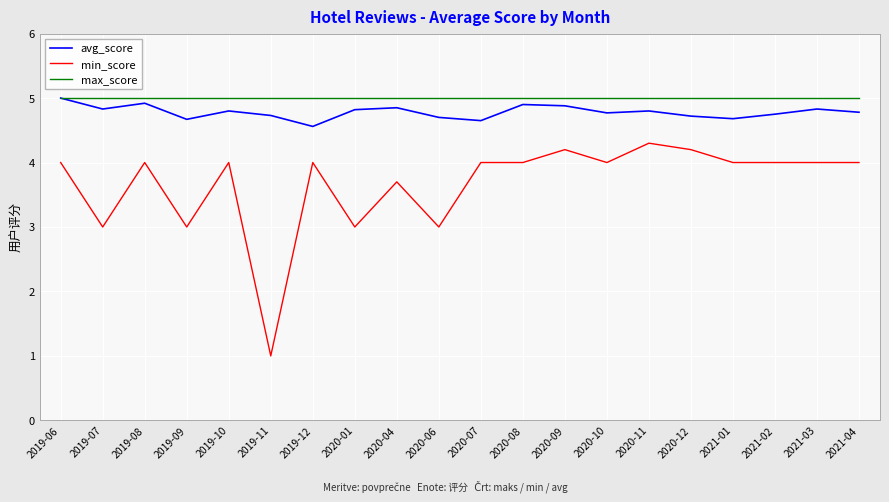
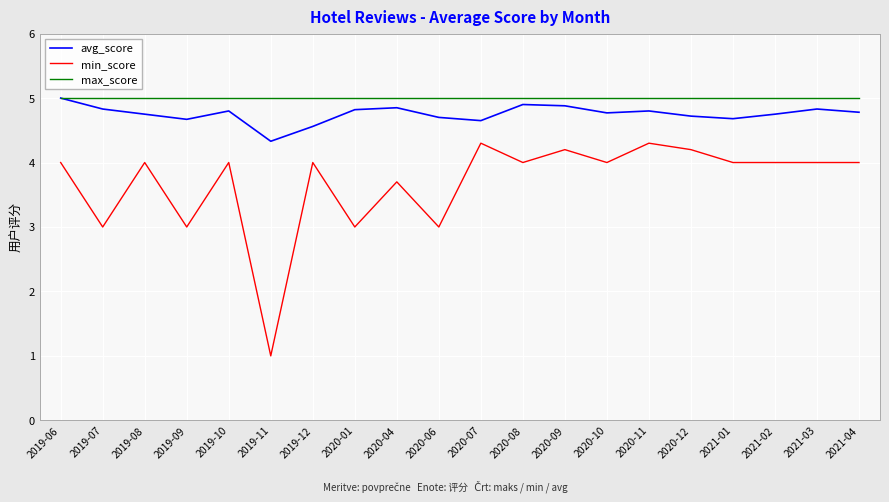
  {
    "avg_score": {
      "2019-07": 4.8,
-     "2019-08": 4.9,
+     "2019-08": 4.8,
      "2019-09": 4.7,
      "2019-10": 4.8,
-     "2019-11": 4.7,
+     "2019-11": 4.3,
      "2019-12": 4.6,
      "2020-01": 4.8,
      "2020-04": 4.9,
      "2020-06": 4.7,
      "2020-07": 4.7,
      "2020-08": 4.9,
      "2020-09": 4.9,
      "2020-10": 4.8,
      "2020-11": 4.8,
      "2020-12": 4.7,
      "2021-01": 4.7,
      "2021-02": 4.8,
      "2021-03": 4.8,
      "2021-04": 4.8
    },
    "min_score": {
      "2019-06": 4.0,
      "2019-07": 3.0,
      "2019-08": 4.0,
      "2019-09": 3.0,
      "2019-10": 4.0,
      "2019-11": 1.0,
      "2019-12": 4.0,
      "2020-01": 3.0,
      "2020-04": 3.7,
      "2020-06": 3.0,
-     "2020-07": 4.0,
+     "2020-07": 4.3,
      "2020-08": 4.0,
      "2020-09": 4.2,
      "2020-10": 4.0,
      "2020-11": 4.3,
      "2020-12": 4.2,
      "2021-01": 4.0,
      "2021-02": 4.0,
      "2021-03": 4.0,
      "2021-04": 4.0
    },
    "max_score": {
      "2019-07": 5.0,
      "2019-08": 5.0,
      "2019-09": 5.0,
      "2019-10": 5.0,
      "2019-11": 5.0,
      "2019-12": 5.0,
      "2020-01": 5.0,
      "2020-04": 5.0,
      "2020-06": 5.0,
      "2020-07": 5.0,
      "2020-08": 5.0,
      "2020-09": 5.0,
      "2020-10": 5.0,
      "2020-11": 5.0,
      "2020-12": 5.0,
      "2021-01": 5.0,
      "2021-02": 5.0,
      "2021-03": 5.0,
      "2021-04": 5.0
    }
  }
